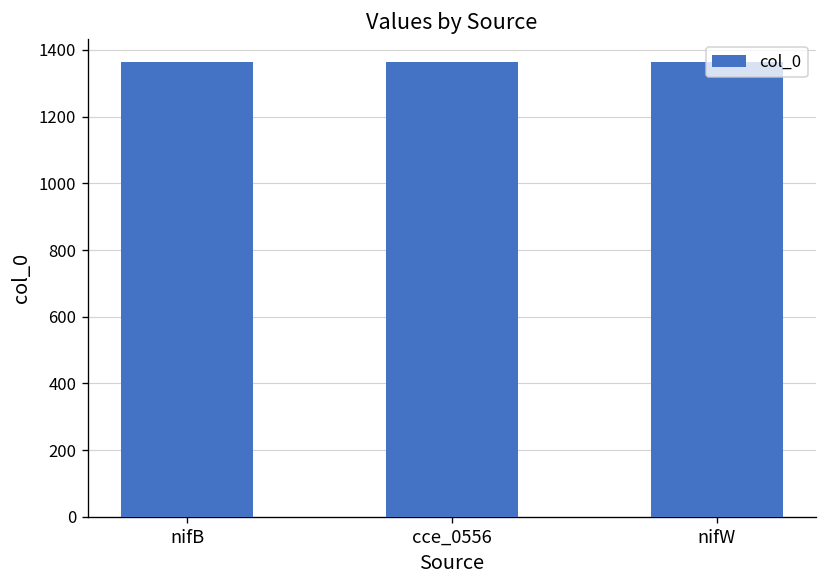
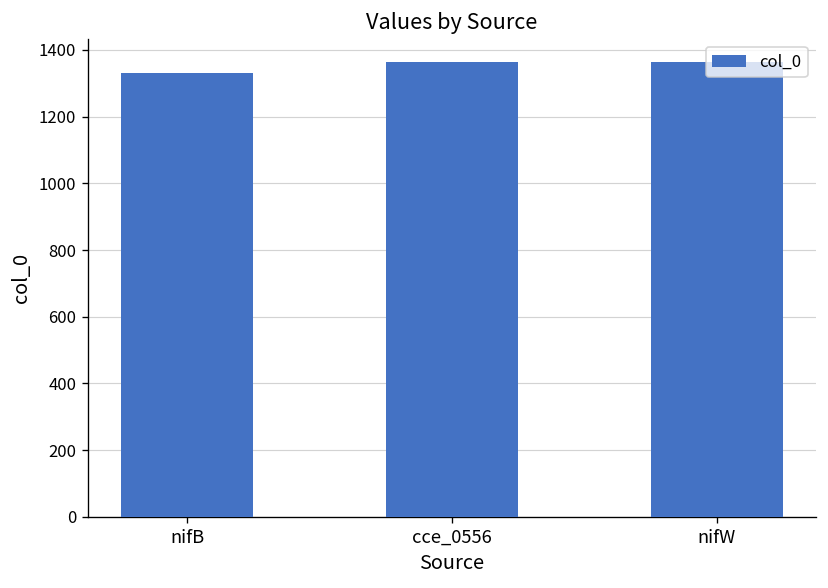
  {
-   "nifB": 1360,
+   "nifB": 1330,
    "cce_0556": 1360
  }
